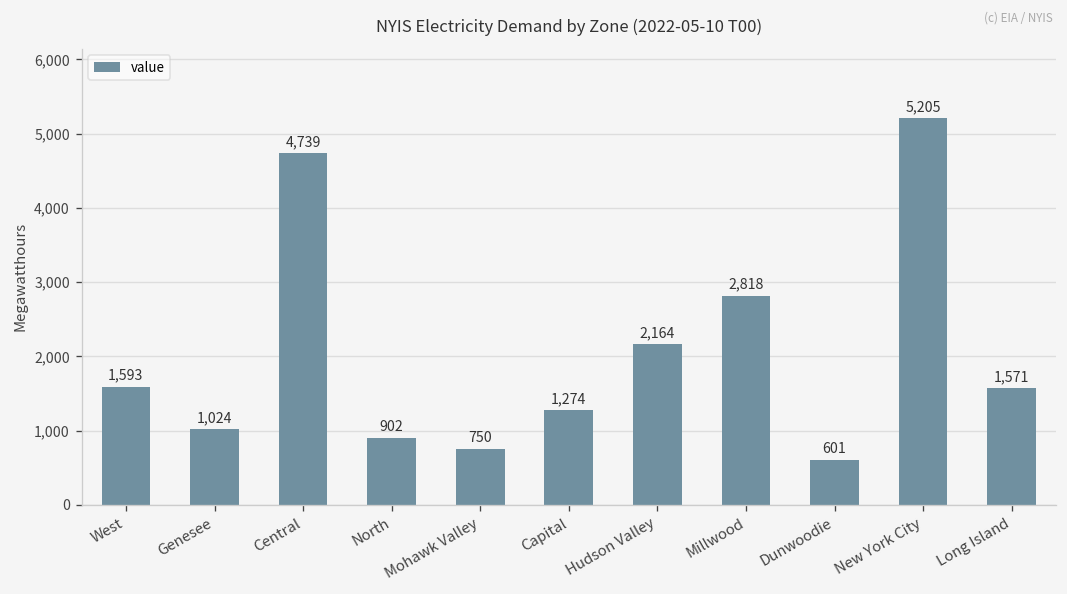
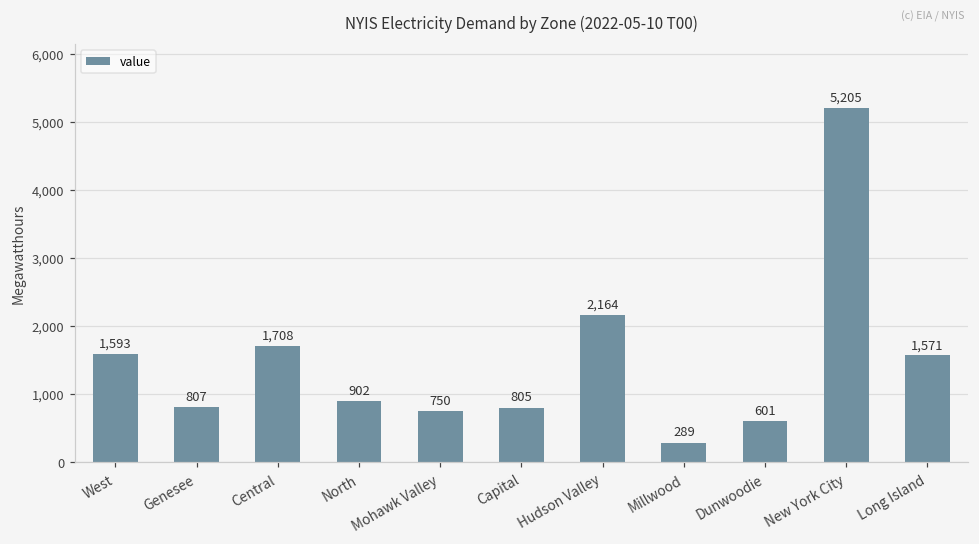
  {
    "West": "1,593",
-   "Genesee": "1,024",
-   "Central": "4,739",
+   "Genesee": "807",
+   "Central": "1,708",
    "North": "902",
    "Mohawk Valley": "750",
-   "Capital": "1,274",
+   "Capital": "805",
    "Hudson Valley": "2,164",
-   "Millwood": "2,818",
+   "Millwood": "289",
    "Dunwoodie": "601",
    "New York City": "5,205",
    "Long Island": "1,571"
  }
